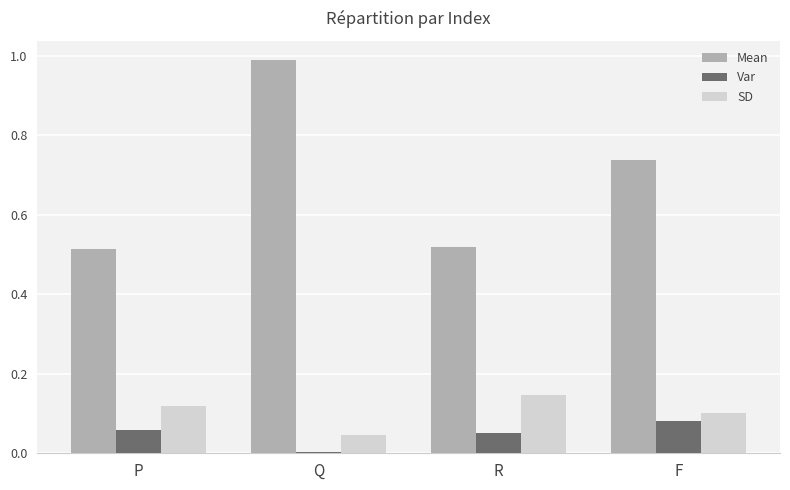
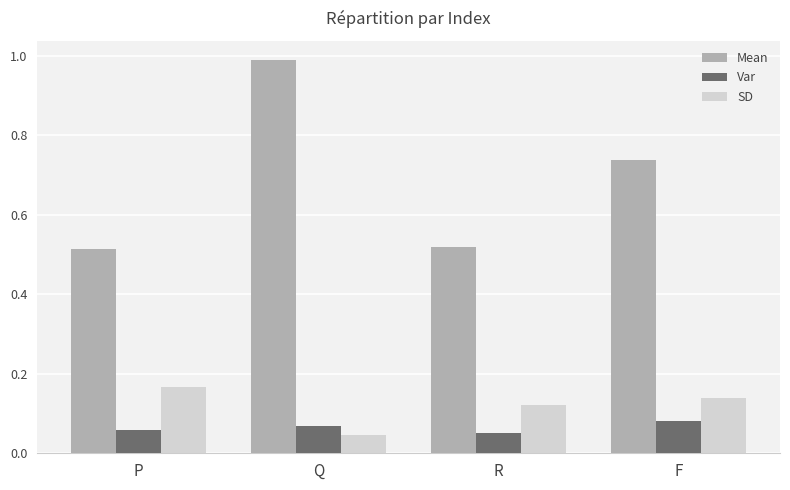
  {
    "Mean": {
      "P": 0.51,
      "Q": 0.99,
      "R": 0.52,
      "F": 0.74
    },
    "Var": {
      "P": 0.06,
-     "Q": 0.00,
+     "Q": 0.07,
      "R": 0.05,
      "F": 0.08
    },
    "SD": {
-     "P": 0.12,
+     "P": 0.17,
      "Q": 0.05,
-     "R": 0.15,
-     "F": 0.10
+     "R": 0.12,
+     "F": 0.14
    }
  }
